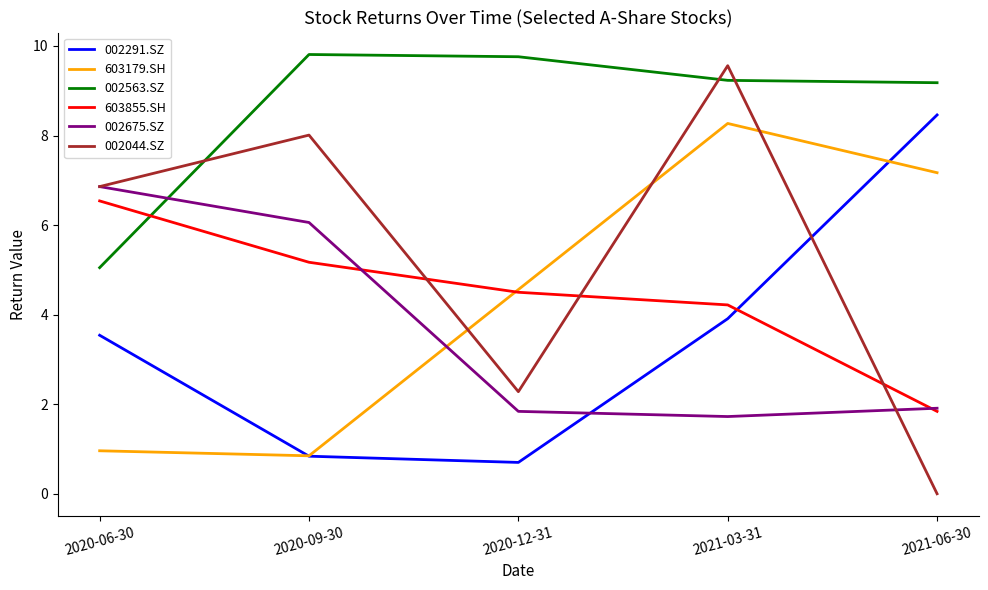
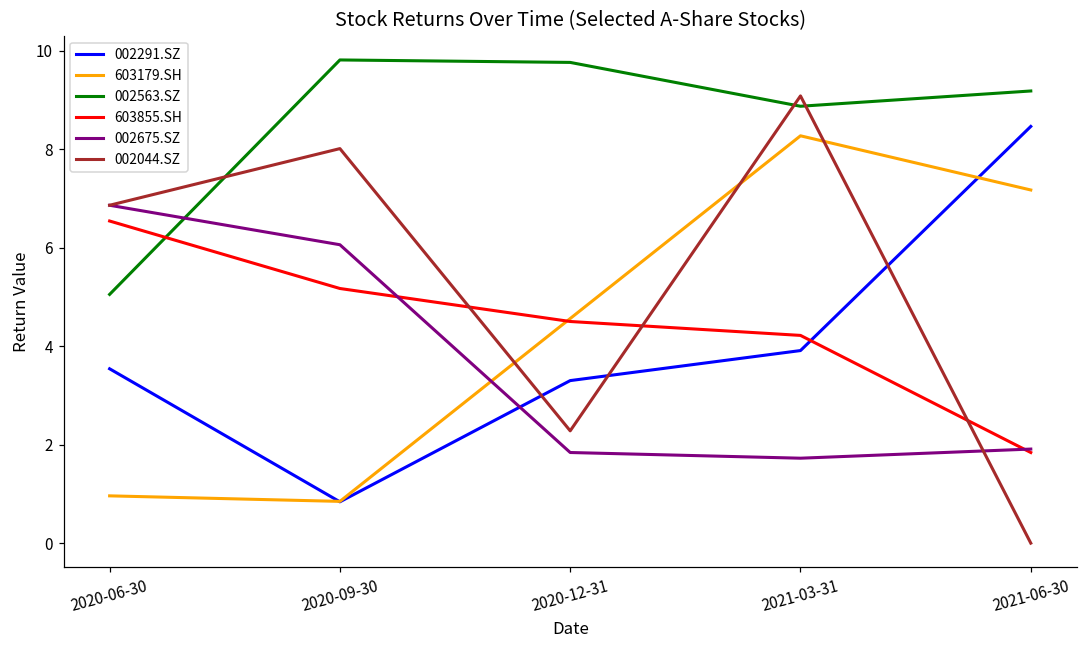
  {
    "002291.SZ": {
      "2020-06-30": 3.5,
-     "2020-12-31": 0.7,
+     "2020-12-31": 3.3,
      "2021-03-31": 3.9,
      "2021-06-30": 8.5
    },
    "603179.SH": {
      "2020-06-30": 1.0,
      "2020-12-31": 4.6,
      "2021-03-31": 8.3,
      "2021-06-30": 7.2
    },
    "002563.SZ": {
      "2020-06-30": 5.1,
      "2020-09-30": 9.8,
      "2020-12-31": 9.8,
-     "2021-03-31": 9.2,
+     "2021-03-31": 8.9,
      "2021-06-30": 9.2
    },
    "603855.SH": {
      "2020-06-30": 6.5,
      "2020-09-30": 5.2,
      "2020-12-31": 4.5,
      "2021-03-31": 4.2,
      "2021-06-30": 1.8
    },
    "002675.SZ": {
      "2020-09-30": 6.1,
      "2020-12-31": 1.8,
      "2021-03-31": 1.7,
      "2021-06-30": 1.9
    },
    "002044.SZ": {
      "2020-09-30": 8.0,
      "2020-12-31": 2.3,
-     "2021-03-31": 9.6,
+     "2021-03-31": 9.1,
      "2021-06-30": 0.0
    }
  }
